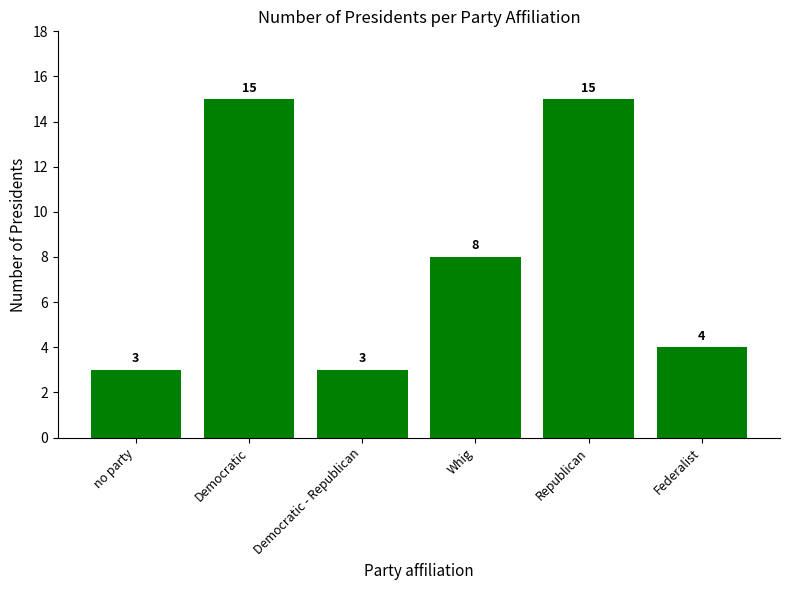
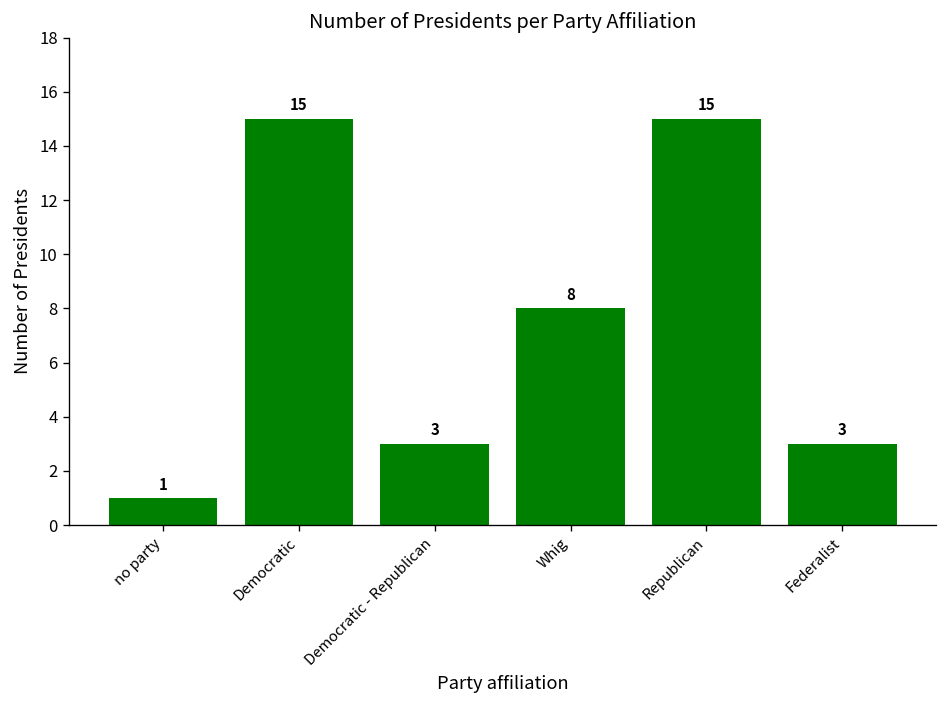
  {
-   "no party": 3,
+   "no party": 1,
    "Democratic": 15,
    "Democratic - Republican": 3,
    "Whig": 8,
    "Republican": 15,
-   "Federalist": 4
+   "Federalist": 3
  }
